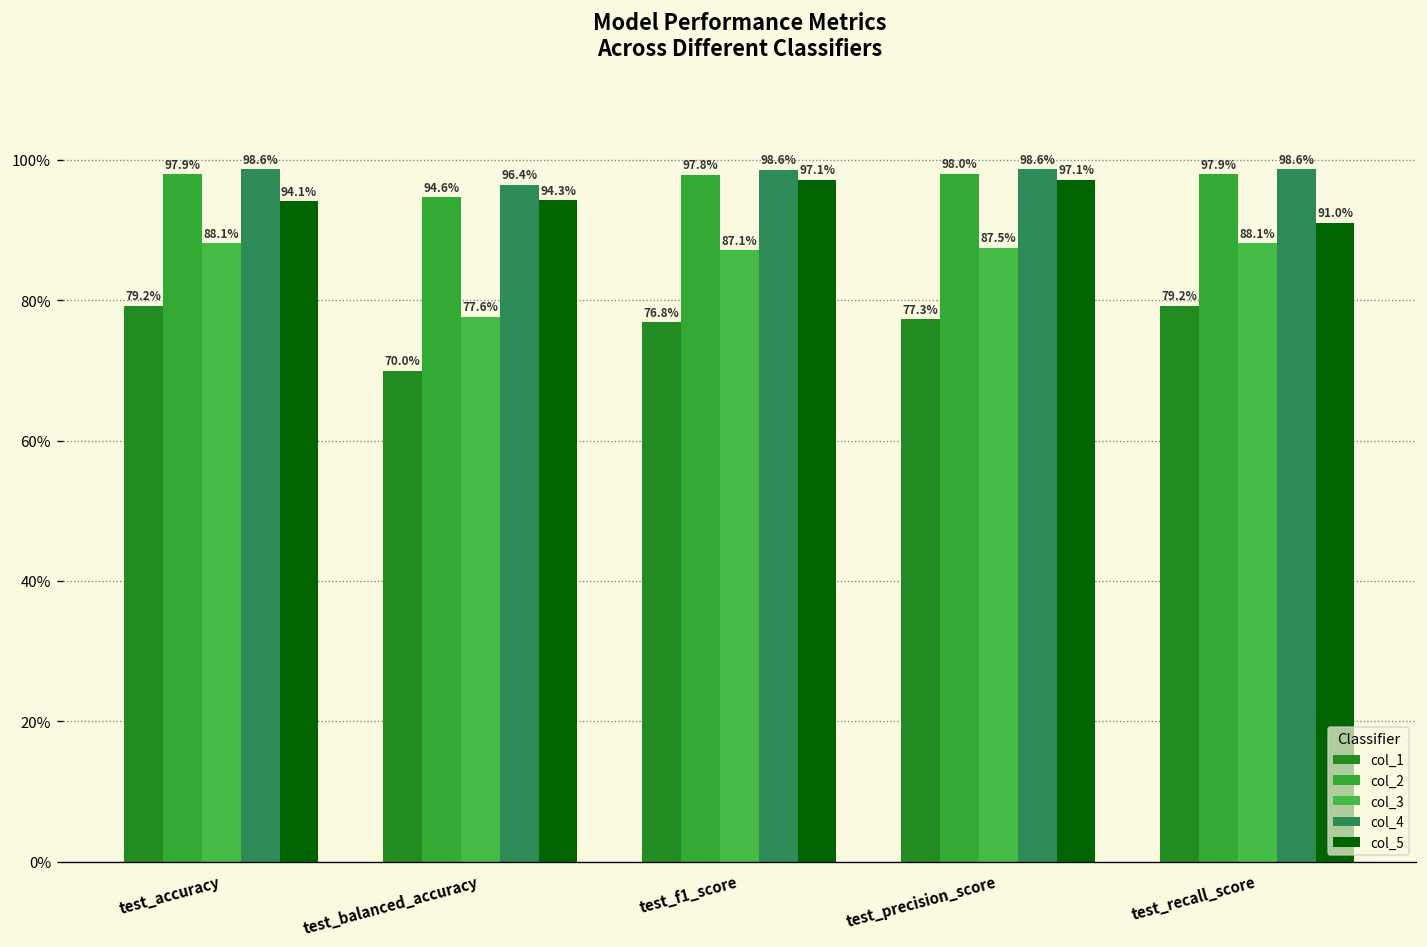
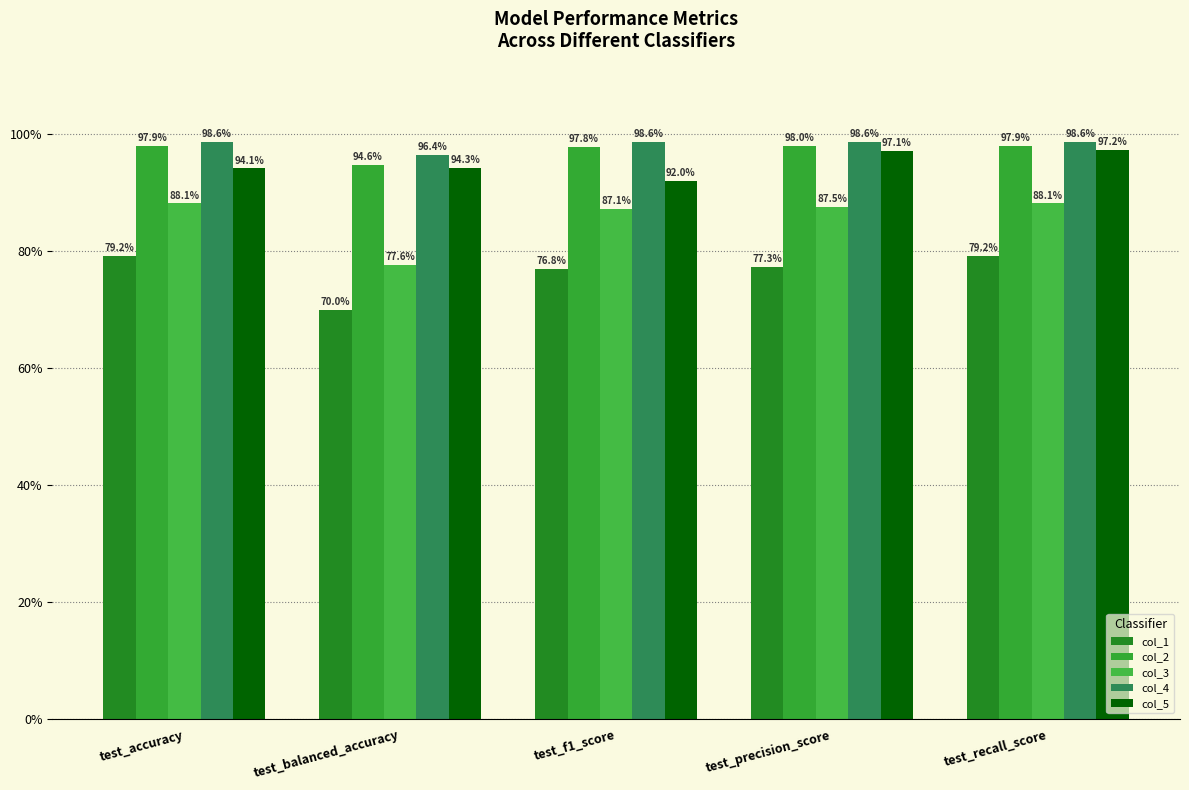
  {
    "col_5": {
      "test_accuracy": "94.1%",
      "test_balanced_accuracy": "94.3%",
-     "test_f1_score": "97.1%",
+     "test_f1_score": "92.0%",
      "test_precision_score": "97.1%",
-     "test_recall_score": "91.0%"
+     "test_recall_score": "97.2%"
    }
  }
